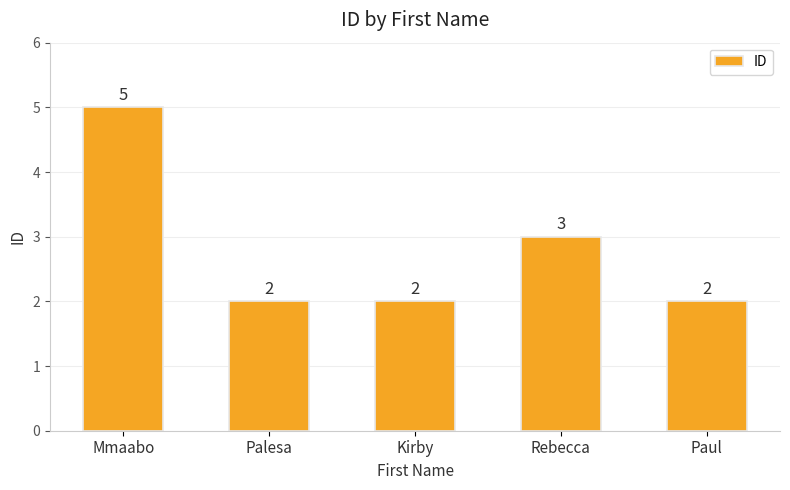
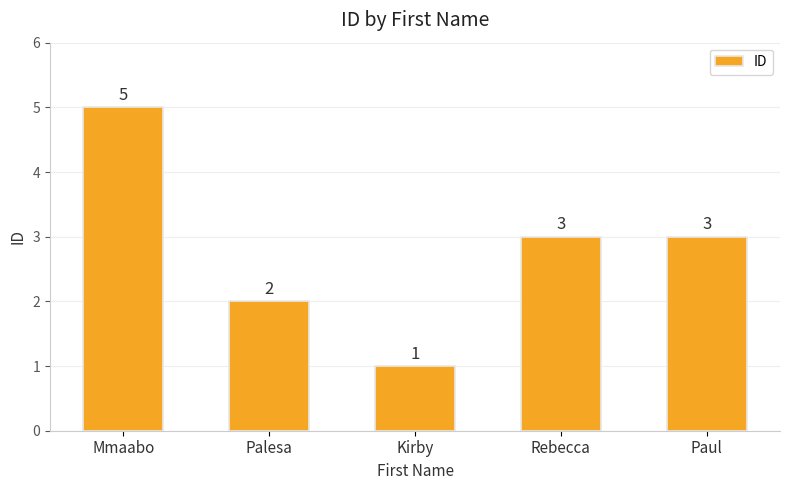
  {
    "Mmaabo": 5,
    "Palesa": 2,
-   "Kirby": 2,
+   "Kirby": 1,
    "Rebecca": 3,
-   "Paul": 2
+   "Paul": 3
  }
